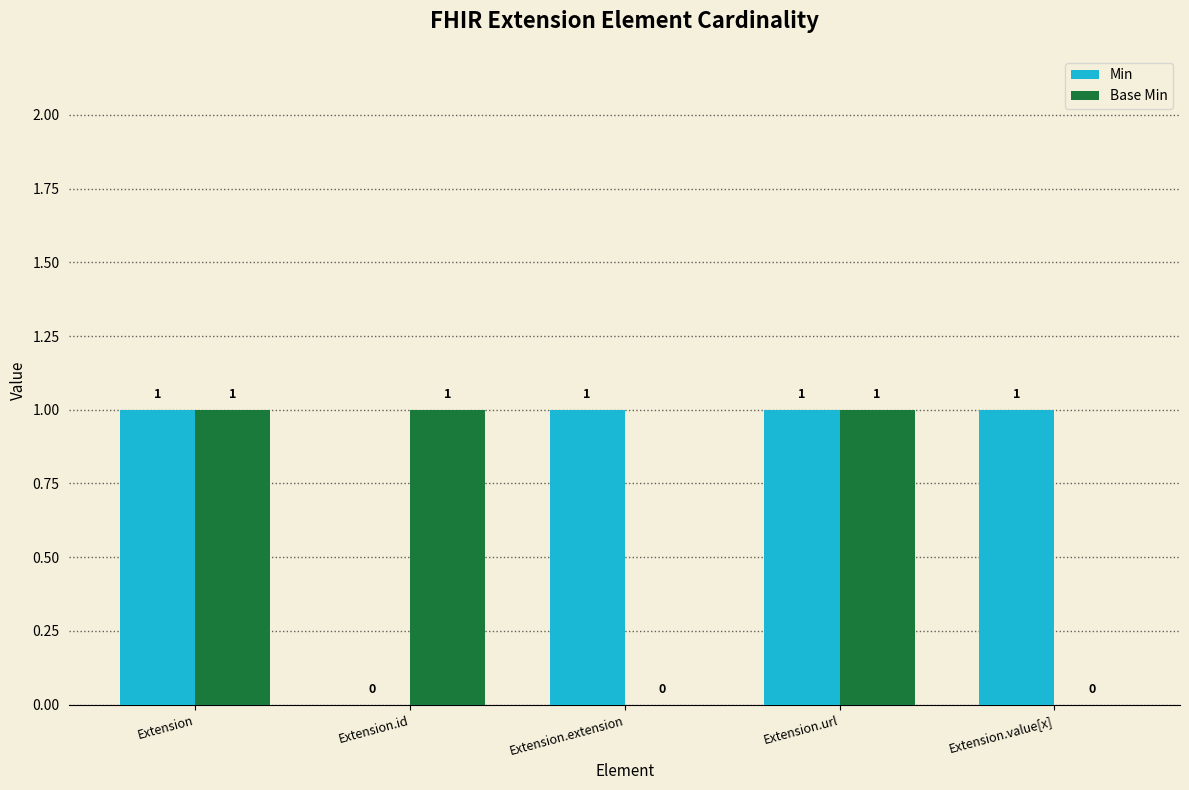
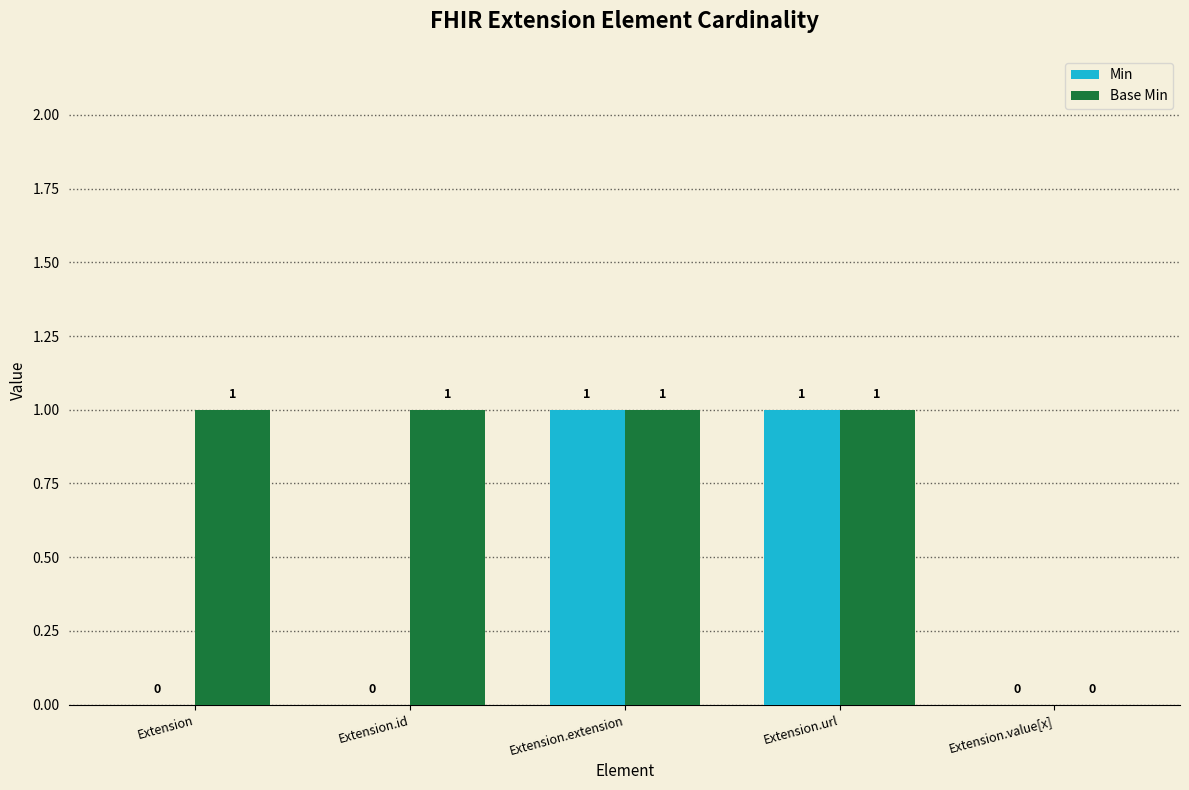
  {
    "Min": {
-     "Extension": 1,
+     "Extension": 0,
      "Extension.id": 0,
      "Extension.extension": 1,
      "Extension.url": 1,
-     "Extension.value[x]": 1
+     "Extension.value[x]": 0
    },
    "Base Min": {
      "Extension": 1,
      "Extension.id": 1,
-     "Extension.extension": 0,
+     "Extension.extension": 1,
      "Extension.url": 1,
      "Extension.value[x]": 0
    }
  }
